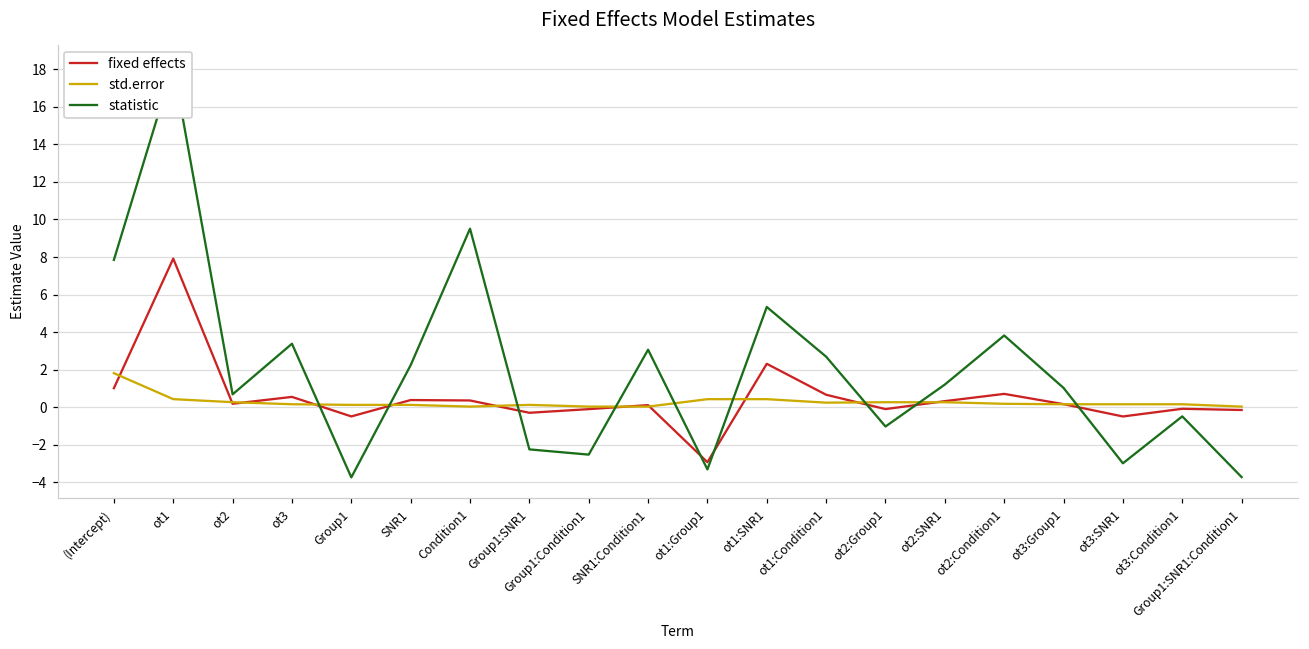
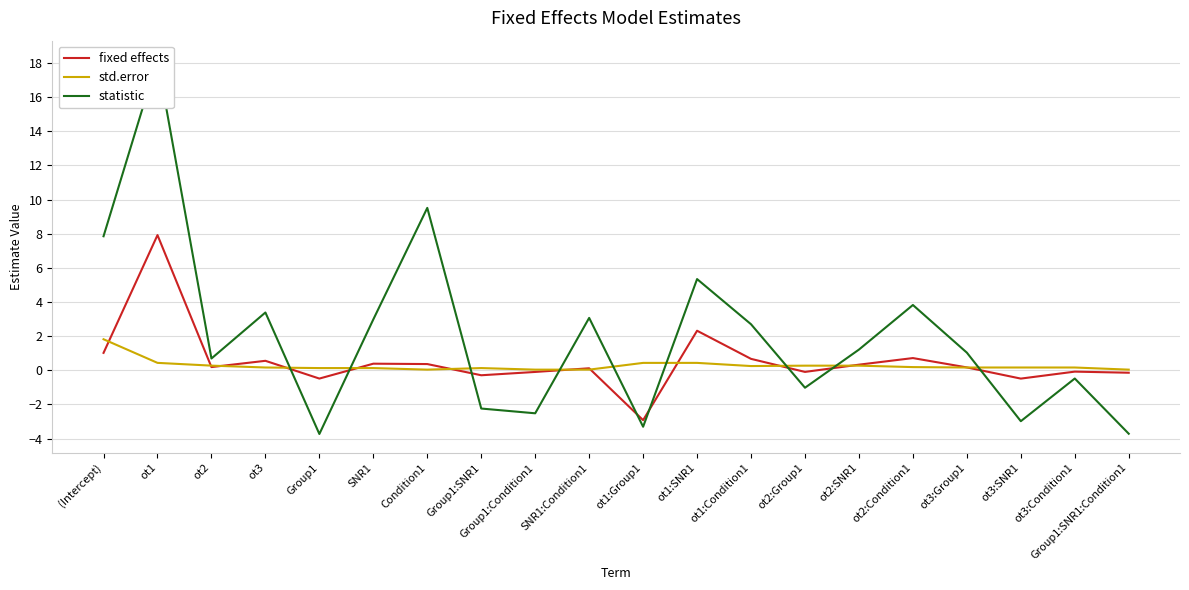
  {
    "fixed effects": {
      "(Intercept)": 1.0,
      "ot1": 7.9,
      "ot3": 0.6,
      "Group1": -0.5,
      "SNR1": 0.4,
      "Condition1": 0.4,
      "Group1:SNR1": -0.3,
      "ot1:Group1": -2.9,
      "ot1:SNR1": 2.3,
      "ot1:Condition1": 0.7,
      "ot2:Group1": -0.1,
      "ot2:Condition1": 0.7,
      "ot3:SNR1": -0.5,
      "ot3:Condition1": -0.1,
      "Group1:SNR1:Condition1": -0.1
    },
    "std.error": {
      "(Intercept)": 1.8,
      "ot1": 0.4,
      "ot3": 0.2,
      "Group1": 0.1,
      "SNR1": 0.1,
      "Condition1": 0.0,
      "Group1:SNR1": 0.1,
      "ot1:Group1": 0.4,
      "ot1:SNR1": 0.4,
      "ot1:Condition1": 0.2,
      "ot2:Group1": 0.3,
      "ot2:Condition1": 0.2,
      "ot3:SNR1": 0.2,
      "ot3:Condition1": 0.2,
      "Group1:SNR1:Condition1": 0.0
    },
    "statistic": {
      "(Intercept)": 7.8,
      "ot2": 0.7,
      "ot3": 3.4,
      "Group1": -3.7,
-     "SNR1": 2.2,
+     "SNR1": 3.0,
      "Condition1": 9.5,
      "Group1:SNR1": -2.2,
      "Group1:Condition1": -2.5,
      "SNR1:Condition1": 3.1,
      "ot1:Group1": -3.3,
      "ot1:SNR1": 5.3,
      "ot1:Condition1": 2.7,
      "ot2:Group1": -1.0,
      "ot2:SNR1": 1.2,
      "ot2:Condition1": 3.8,
      "ot3:Group1": 1.0,
      "ot3:SNR1": -3.0,
      "ot3:Condition1": -0.5,
      "Group1:SNR1:Condition1": -3.7
    }
  }
